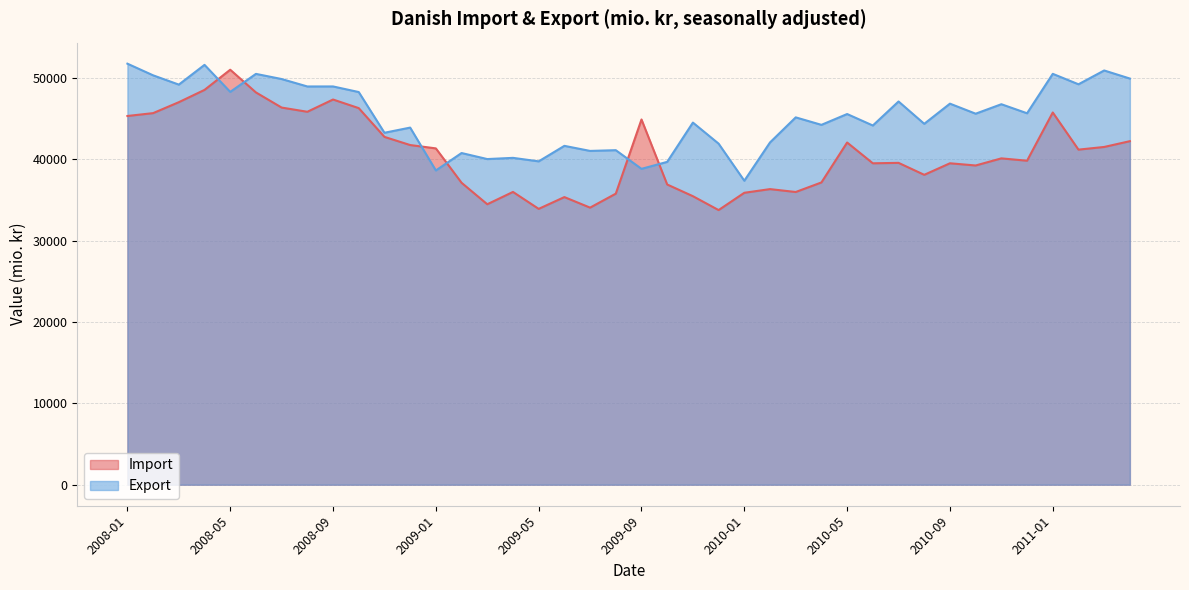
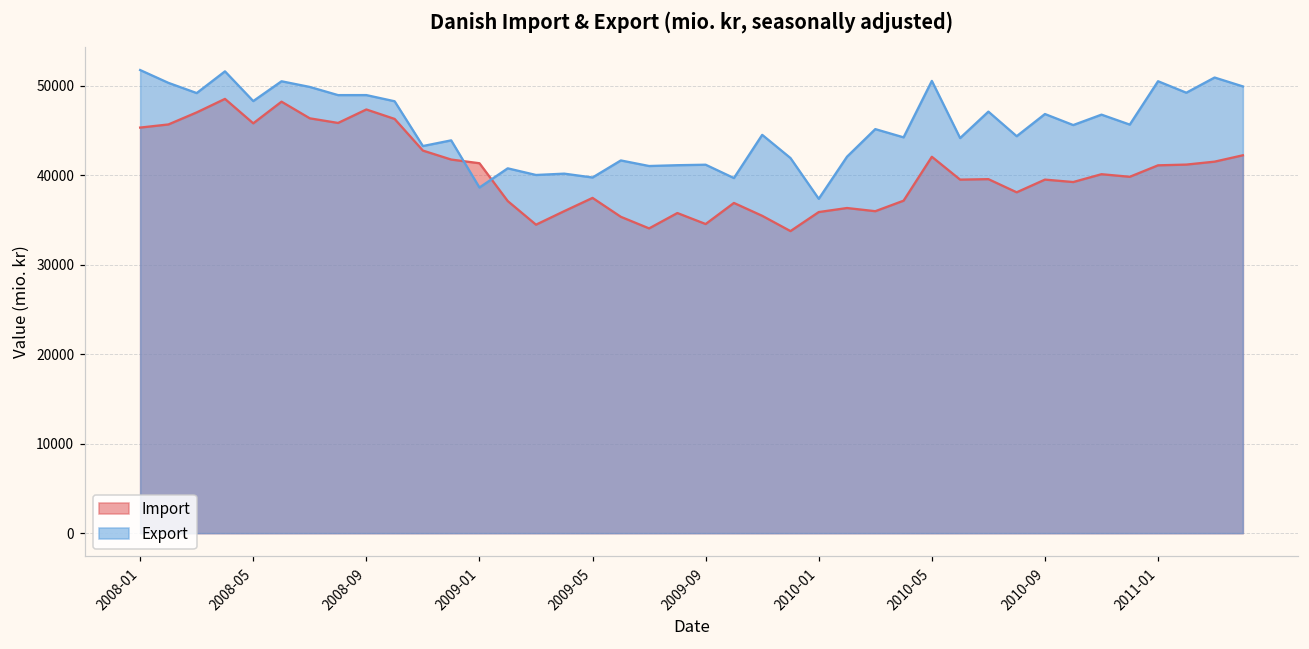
  {
    "Import": {
      "2008-01": 45000,
-     "2008-05": 51000,
+     "2008-05": 46000,
      "2008-09": 47000,
      "2009-01": 41000,
-     "2009-05": 34000,
-     "2009-09": 45000,
+     "2009-05": 37000,
+     "2009-09": 35000,
      "2010-01": 36000,
      "2010-05": 42000,
      "2010-09": 39000,
-     "2011-01": 46000
+     "2011-01": 41000
    },
    "Export": {
      "2008-01": 52000,
      "2008-05": 48000,
      "2008-09": 49000,
      "2009-01": 39000,
      "2009-05": 40000,
-     "2009-09": 39000,
+     "2009-09": 41000,
      "2010-01": 37000,
-     "2010-05": 46000,
+     "2010-05": 51000,
      "2010-09": 47000,
      "2011-01": 50000
    }
  }
